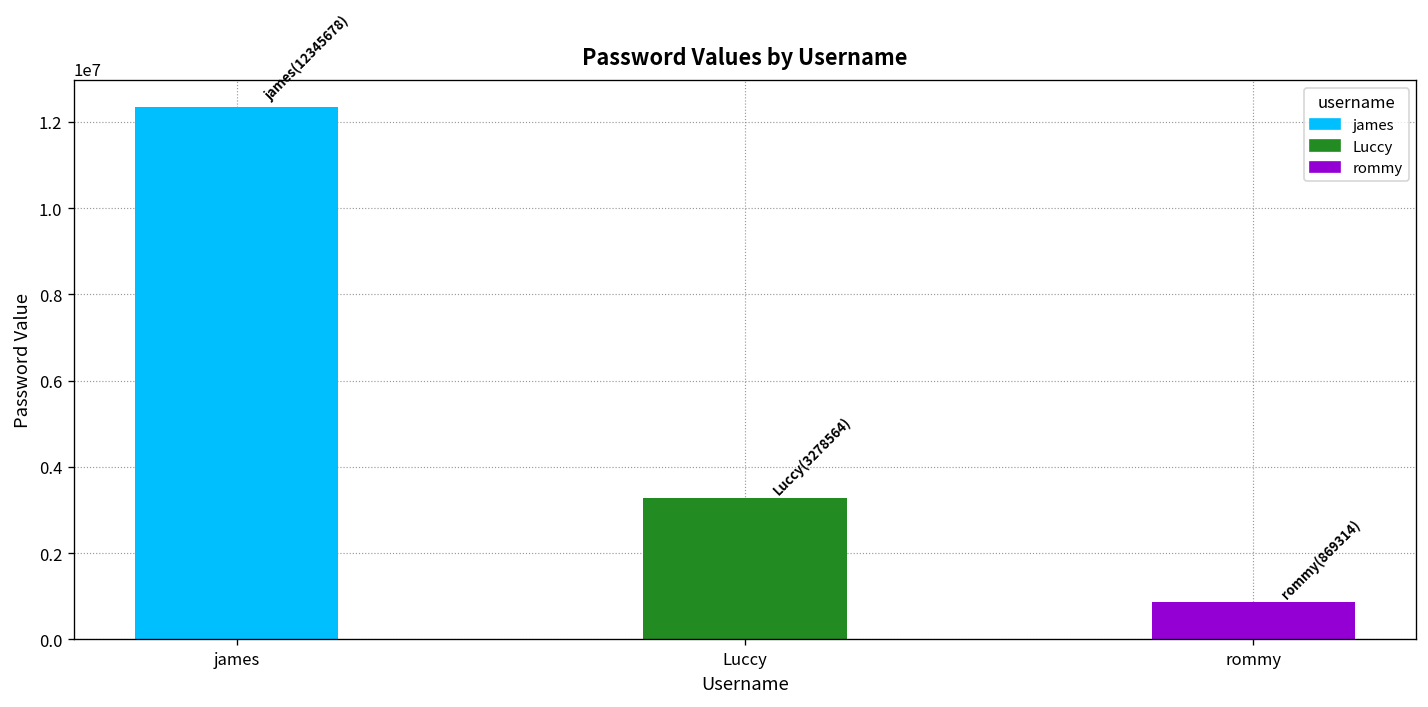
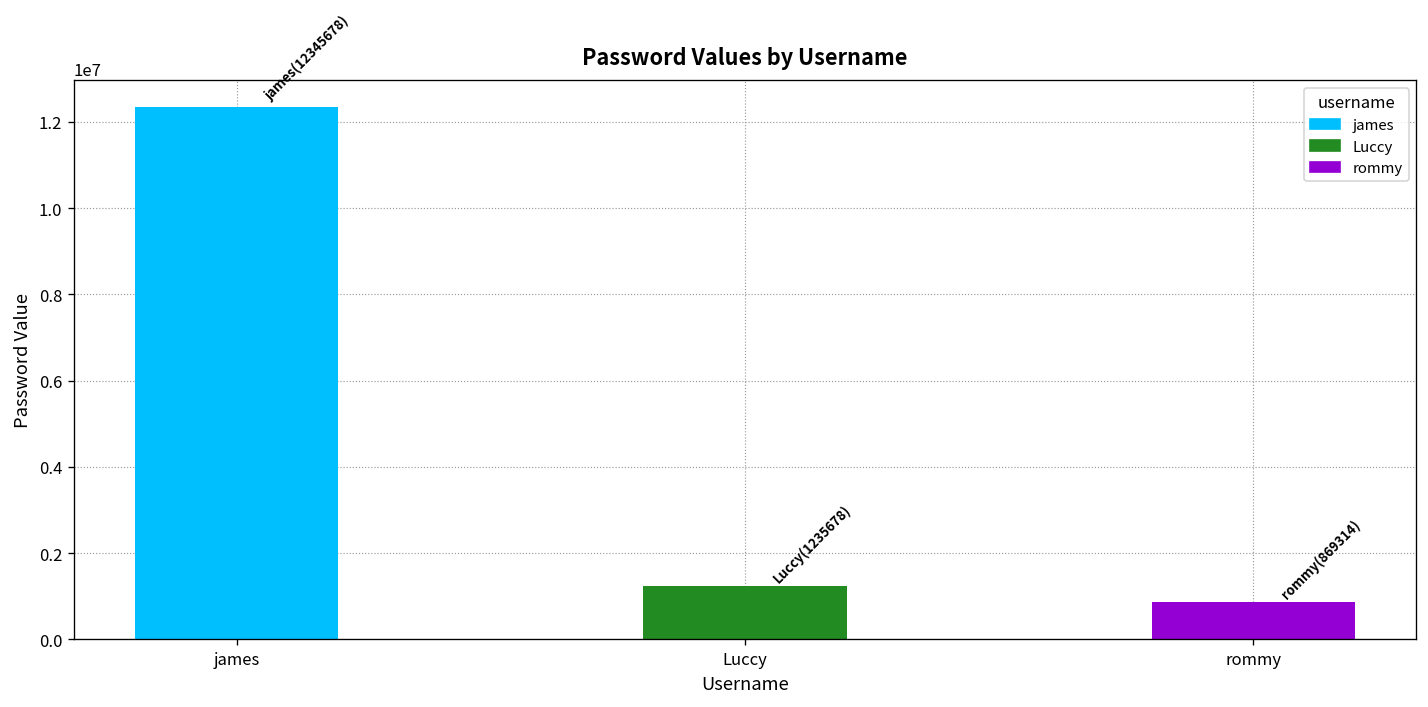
  {
    "james": "(12345678)",
-   "Luccy": "(3278564)",
+   "Luccy": "(1235678)",
    "rommy": "(869314)"
  }
